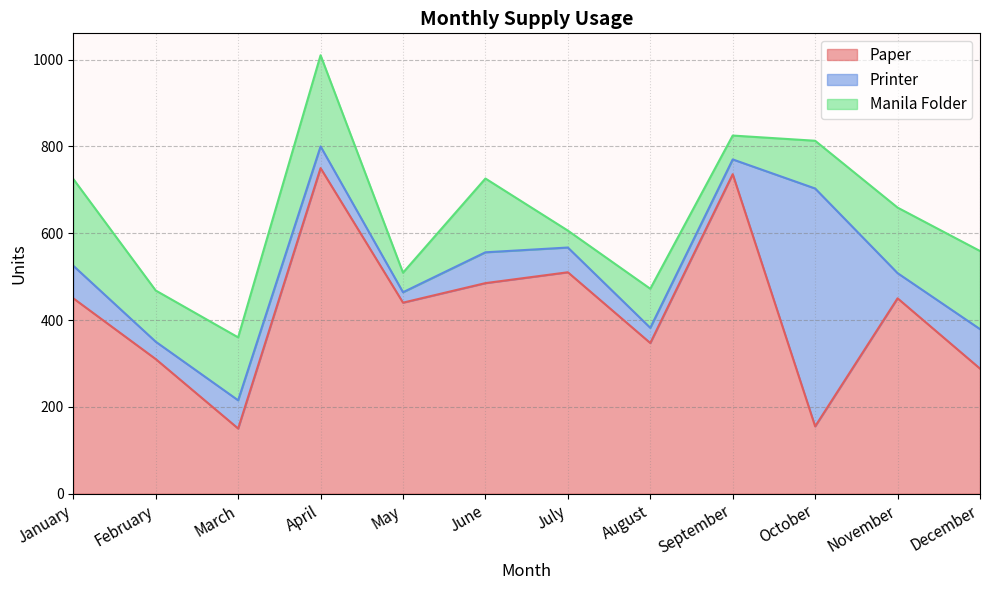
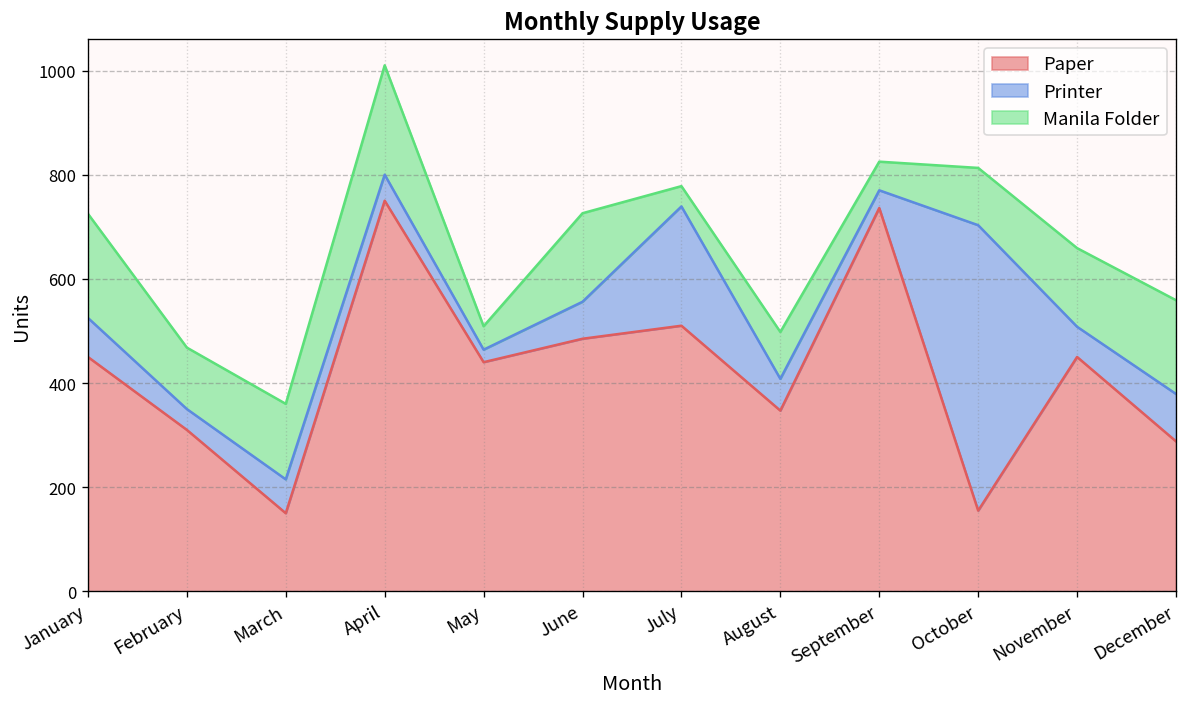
  {
    "Paper": {
      "January": 450,
      "February": 310,
      "March": 150,
      "April": 750,
      "May": 440,
      "June": 490,
      "July": 510,
      "August": 350,
      "September": 740,
      "October": 160,
      "November": 450,
      "December": 290
    },
    "Printer": {
      "January": 80,
      "February": 40,
      "March": 70,
      "April": 50,
      "May": 20,
      "June": 70,
-     "July": 60,
-     "August": 40,
+     "July": 230,
+     "August": 60,
      "September": 30,
      "October": 550,
      "November": 60,
      "December": 90
    },
    "Manila Folder": {
      "January": 200,
      "February": 120,
      "March": 150,
      "April": 210,
      "May": 50,
      "June": 170,
      "July": 40,
      "August": 90,
      "September": 60,
      "October": 110,
      "November": 150,
      "December": 180
    }
  }
